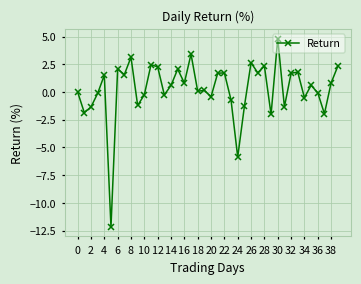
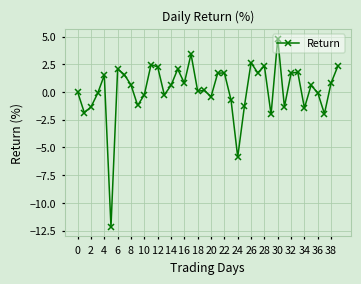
  {
    "0": 0.0,
    "2": -1.4,
    "4": 1.5,
    "6": 2.1,
-   "8": 3.1,
+   "8": 0.6,
    "10": -0.3,
    "12": 2.3,
    "14": 0.6,
    "16": 0.8,
    "18": 0.1,
    "20": -0.4,
    "22": 1.7,
    "24": -5.9,
    "26": 2.6,
    "28": 2.3,
    "32": 1.7,
-   "34": -0.5,
+   "34": -1.4,
    "36": -0.1,
    "38": 0.8
  }
